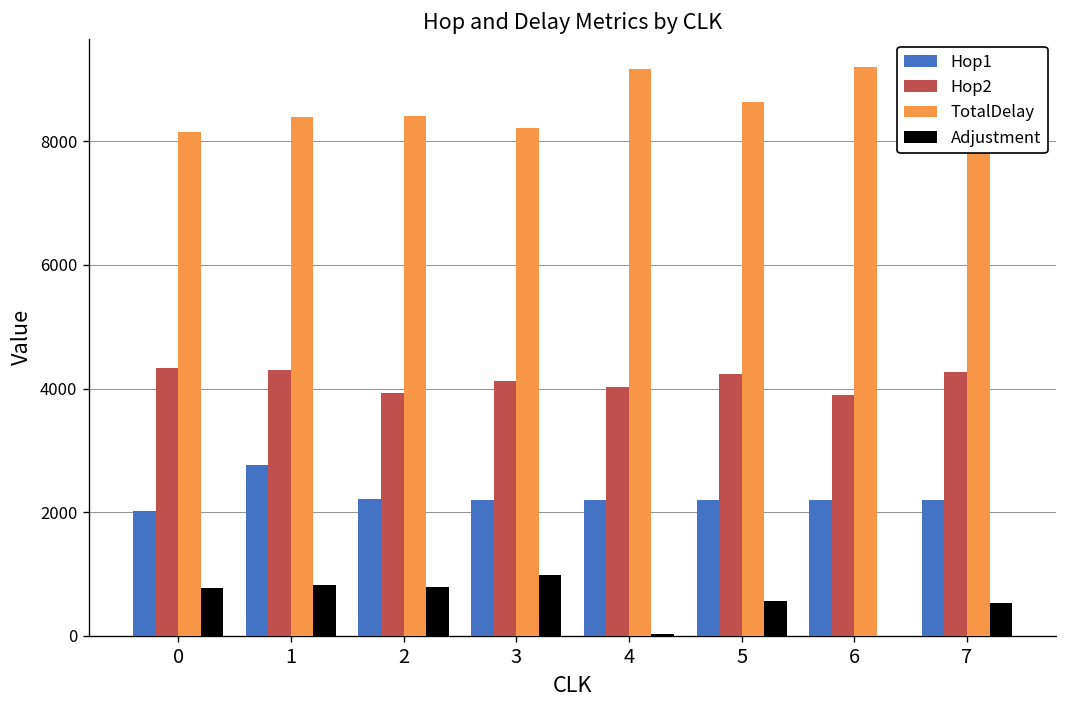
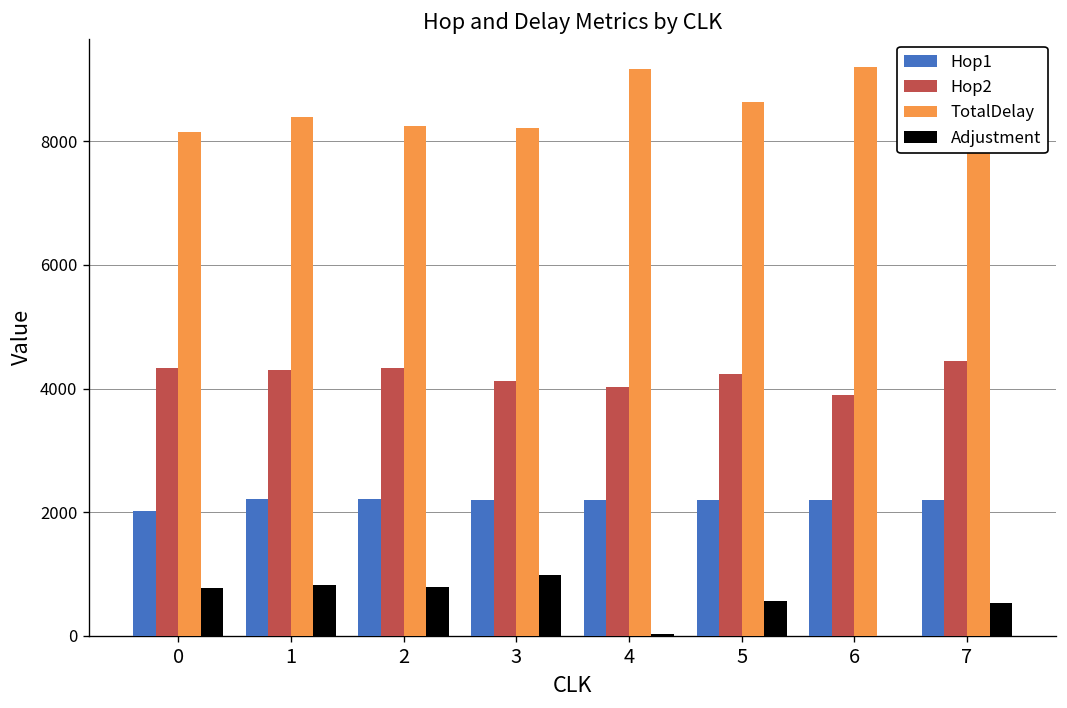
  {
    "Hop1": {
      "0": 2000,
-     "1": 2800,
+     "1": 2200,
      "2": 2200,
      "3": 2200,
      "4": 2200,
      "5": 2200,
      "6": 2200,
      "7": 2200
    },
    "Hop2": {
      "0": 4300,
      "1": 4300,
-     "2": 3900,
+     "2": 4300,
      "3": 4100,
      "4": 4000,
      "5": 4200,
      "6": 3900,
-     "7": 4300
+     "7": 4400
    },
    "TotalDelay": {
      "0": 8200,
      "1": 8400,
-     "2": 8400,
+     "2": 8300,
      "3": 8200,
      "4": 9200,
      "5": 8600,
      "6": 9200
    },
    "Adjustment": {
      "0": 800,
      "1": 800,
      "2": 800,
      "3": 1000,
      "5": 600,
      "6": 0,
      "7": 500
    }
  }
